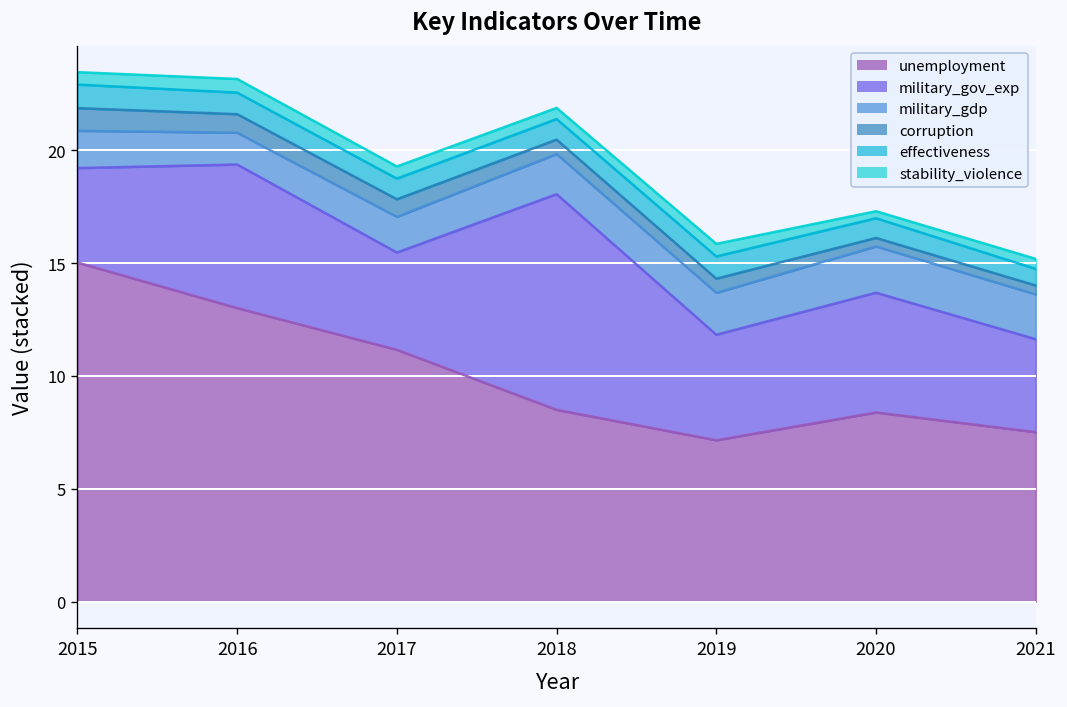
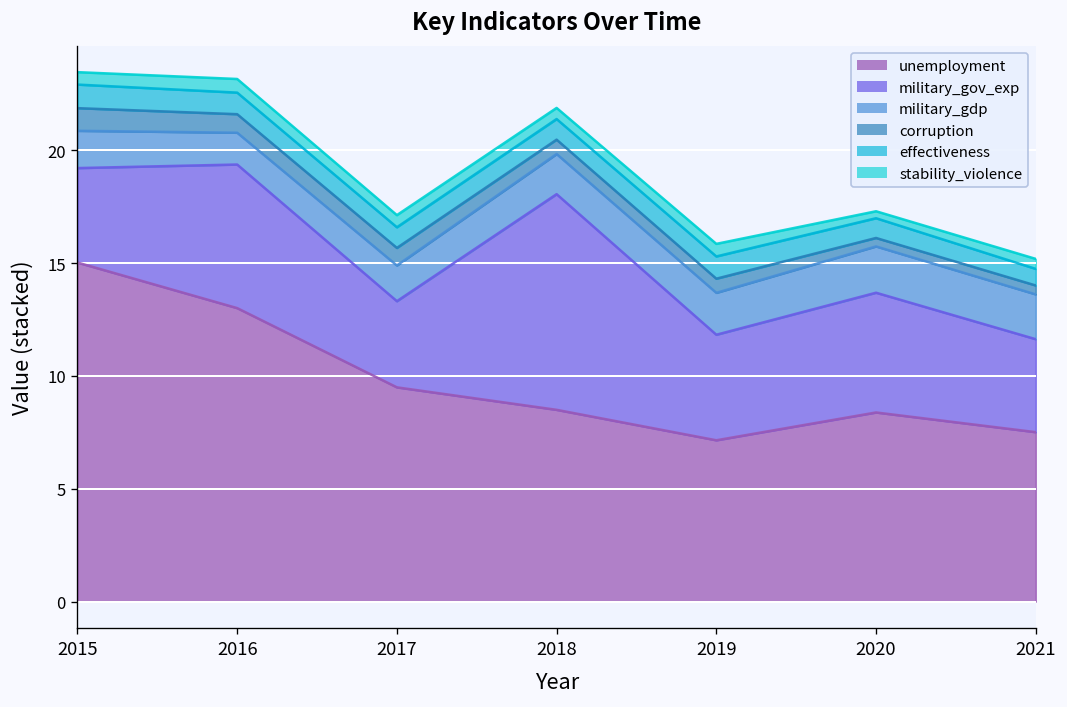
  {
    "unemployment": {
      "2015": 15.0,
      "2016": 13.0,
-     "2017": 11.2,
+     "2017": 9.5,
      "2018": 8.5,
      "2019": 7.2,
      "2020": 8.4,
      "2021": 7.5
    },
    "military_gov_exp": {
      "2015": 4.2,
      "2016": 6.4,
-     "2017": 4.3,
+     "2017": 3.8,
      "2018": 9.6,
      "2019": 4.7,
      "2020": 5.3,
      "2021": 4.1
    }
  }
